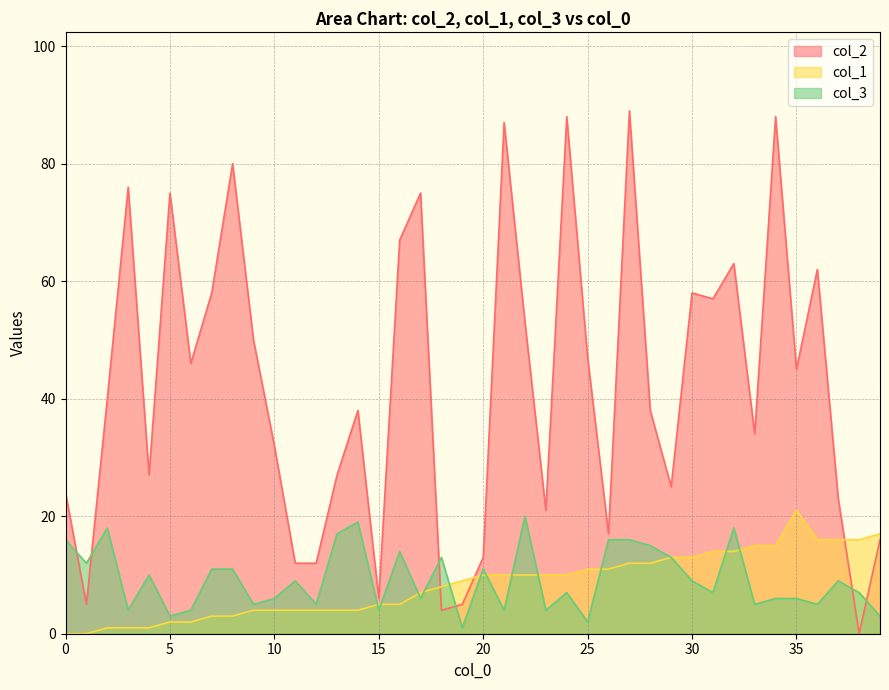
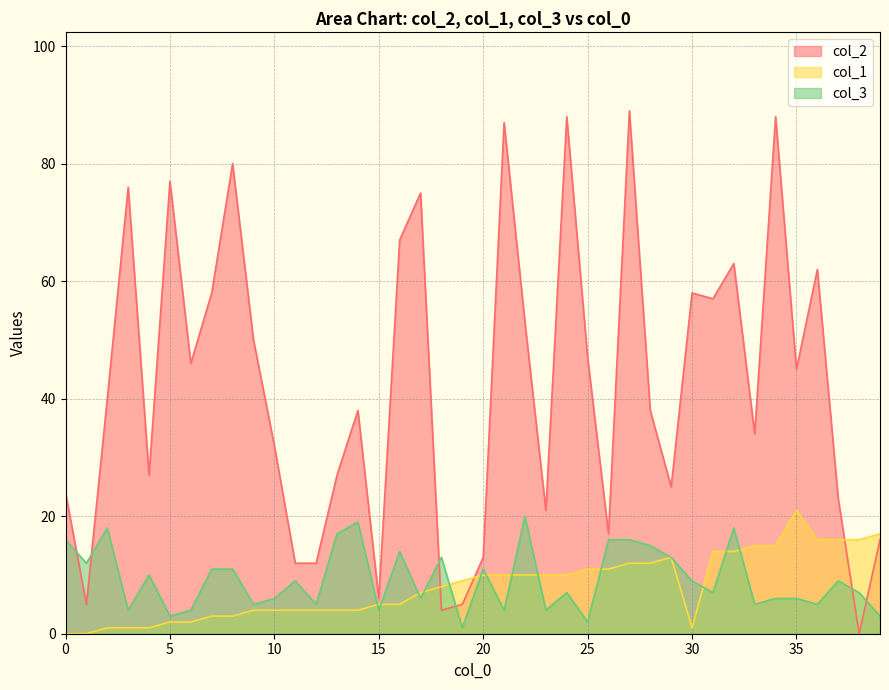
  {
    "col_2": {
      "0": 24,
-     "5": 75,
+     "5": 77,
      "10": 32,
      "15": 6,
      "20": 13,
      "25": 47,
      "30": 58,
      "35": 45
    },
    "col_1": {
      "0": 0,
      "5": 2,
      "10": 4,
      "15": 5,
      "20": 10,
      "25": 11,
-     "30": 13,
+     "30": 1,
      "35": 21
    },
    "col_3": {
      "0": 16,
      "5": 3,
      "10": 6,
      "15": 4,
      "20": 11,
      "25": 2,
      "30": 9,
      "35": 6
    }
  }
